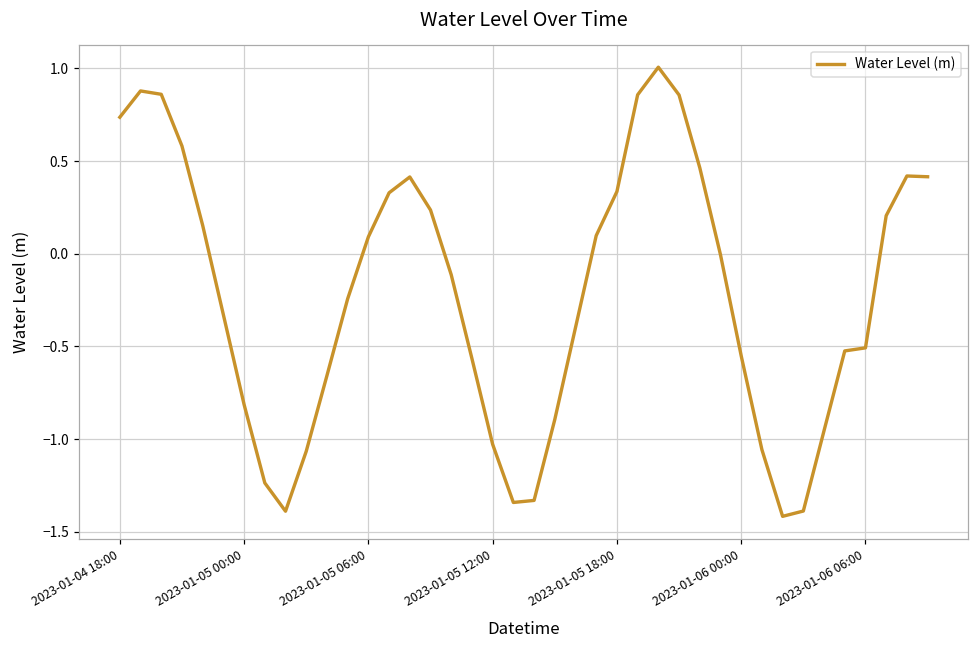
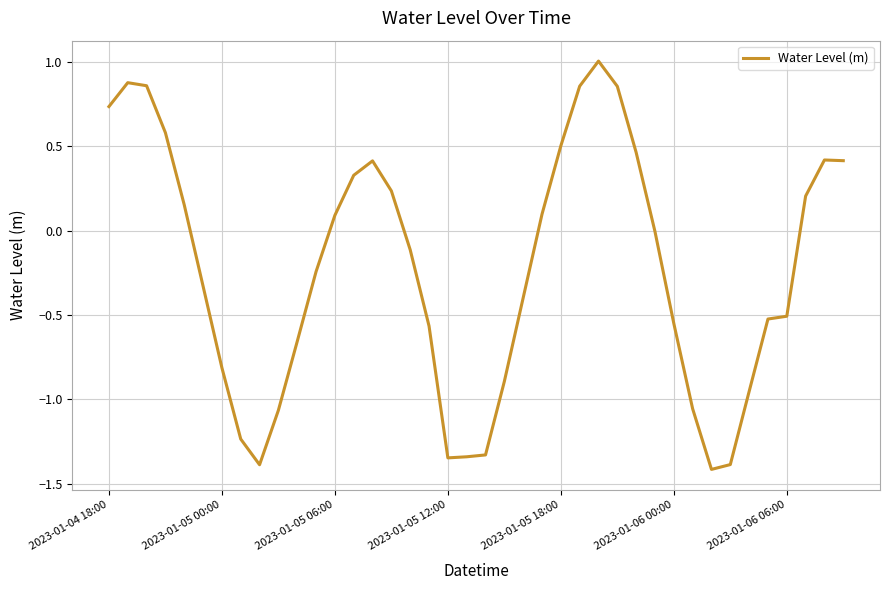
  {
    "2023-01-04 18:00": 0.74,
    "2023-01-05 00:00": -0.81,
    "2023-01-05 06:00": 0.09,
-   "2023-01-05 12:00": -1.03,
-   "2023-01-05 18:00": 0.34,
+   "2023-01-05 12:00": -1.35,
+   "2023-01-05 18:00": 0.50,
    "2023-01-06 00:00": -0.55,
    "2023-01-06 06:00": -0.51
  }
